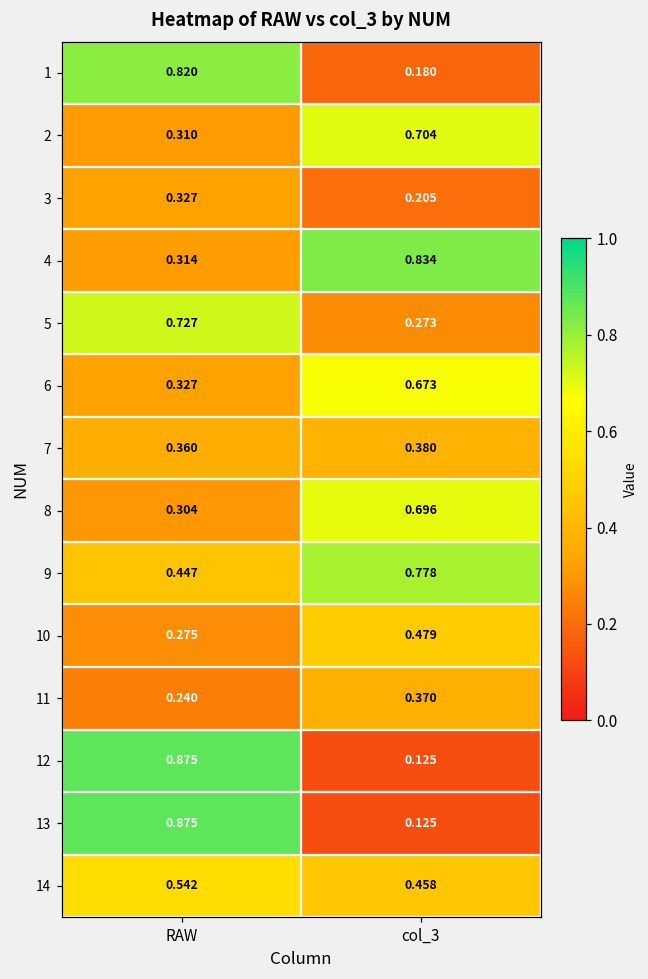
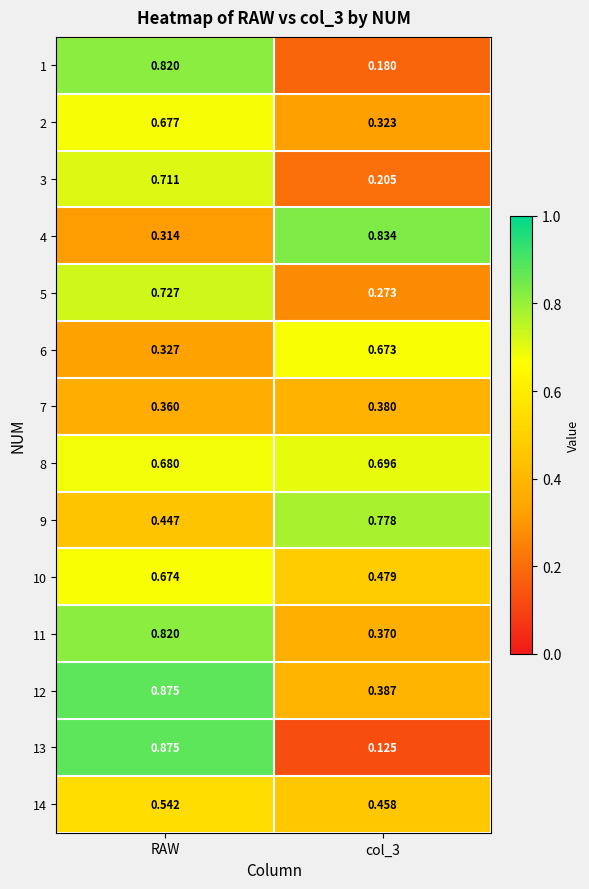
  {
    "1": {
      "RAW": 0.820,
      "col_3": 0.180
    },
    "2": {
-     "RAW": 0.310,
-     "col_3": 0.704
+     "RAW": 0.677,
+     "col_3": 0.323
    },
    "3": {
-     "RAW": 0.327,
+     "RAW": 0.711,
      "col_3": 0.205
    },
    "4": {
      "RAW": 0.314,
      "col_3": 0.834
    },
    "5": {
      "RAW": 0.727,
      "col_3": 0.273
    },
    "6": {
      "RAW": 0.327,
      "col_3": 0.673
    },
    "7": {
      "RAW": 0.360,
      "col_3": 0.380
    },
    "8": {
-     "RAW": 0.304,
+     "RAW": 0.680,
      "col_3": 0.696
    },
    "9": {
      "RAW": 0.447,
      "col_3": 0.778
    },
    "10": {
-     "RAW": 0.275,
+     "RAW": 0.674,
      "col_3": 0.479
    },
    "11": {
-     "RAW": 0.240,
+     "RAW": 0.820,
      "col_3": 0.370
    },
    "12": {
      "RAW": 0.875,
-     "col_3": 0.125
+     "col_3": 0.387
    },
    "13": {
      "RAW": 0.875,
      "col_3": 0.125
    },
    "14": {
      "RAW": 0.542,
      "col_3": 0.458
    }
  }
